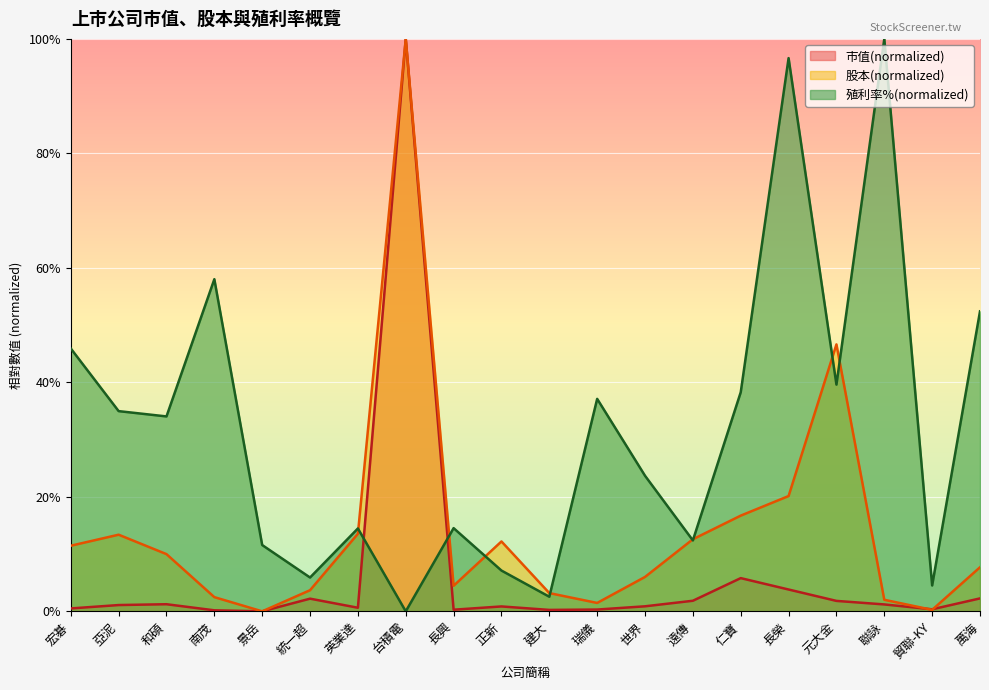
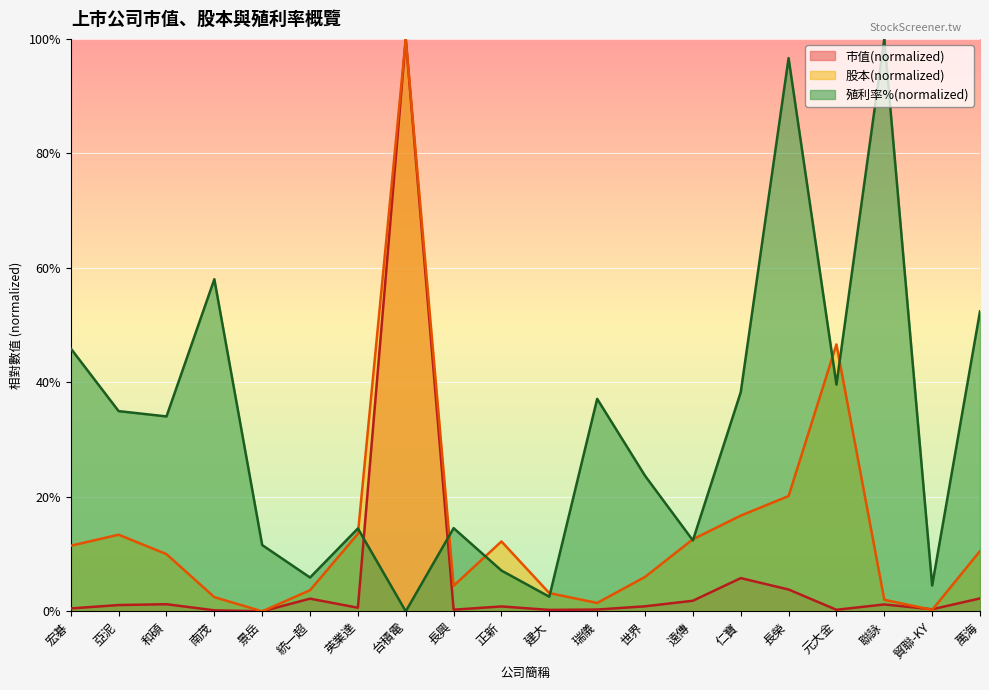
  {
    "市值(normalized)": {
      "宏碁": "1%",
      "亞泥": "1%",
      "和碩": "1%",
      "南茂": "0%",
      "統一超": "2%",
      "英業達": "1%",
      "長興": "0%",
      "正新": "1%",
      "建大": "0%",
      "瑞儀": "0%",
      "世界": "1%",
      "遠傳": "2%",
      "仁寶": "6%",
      "長榮": "4%",
-     "元大金": "2%",
+     "元大金": "0%",
      "聯詠": "1%",
      "萬海": "2%"
    },
    "股本(normalized)": {
      "宏碁": "11%",
      "亞泥": "13%",
      "和碩": "10%",
      "南茂": "2%",
      "統一超": "4%",
      "英業達": "14%",
      "長興": "4%",
      "正新": "12%",
      "建大": "3%",
      "瑞儀": "1%",
      "世界": "6%",
      "仁寶": "17%",
      "長榮": "20%",
      "元大金": "47%",
      "聯詠": "2%",
-     "萬海": "8%"
+     "萬海": "11%"
    },
    "殖利率%(normalized)": {
      "宏碁": "46%",
      "亞泥": "35%",
      "和碩": "34%",
      "南茂": "58%",
      "景岳": "12%",
      "統一超": "6%",
      "英業達": "14%",
      "台積電": "0%",
      "長興": "15%",
      "正新": "7%",
      "建大": "3%",
      "瑞儀": "37%",
      "世界": "24%",
      "仁寶": "38%",
      "長榮": "97%",
      "元大金": "40%",
      "聯詠": "100%",
      "貿聯-KY": "5%",
      "萬海": "52%"
    }
  }
